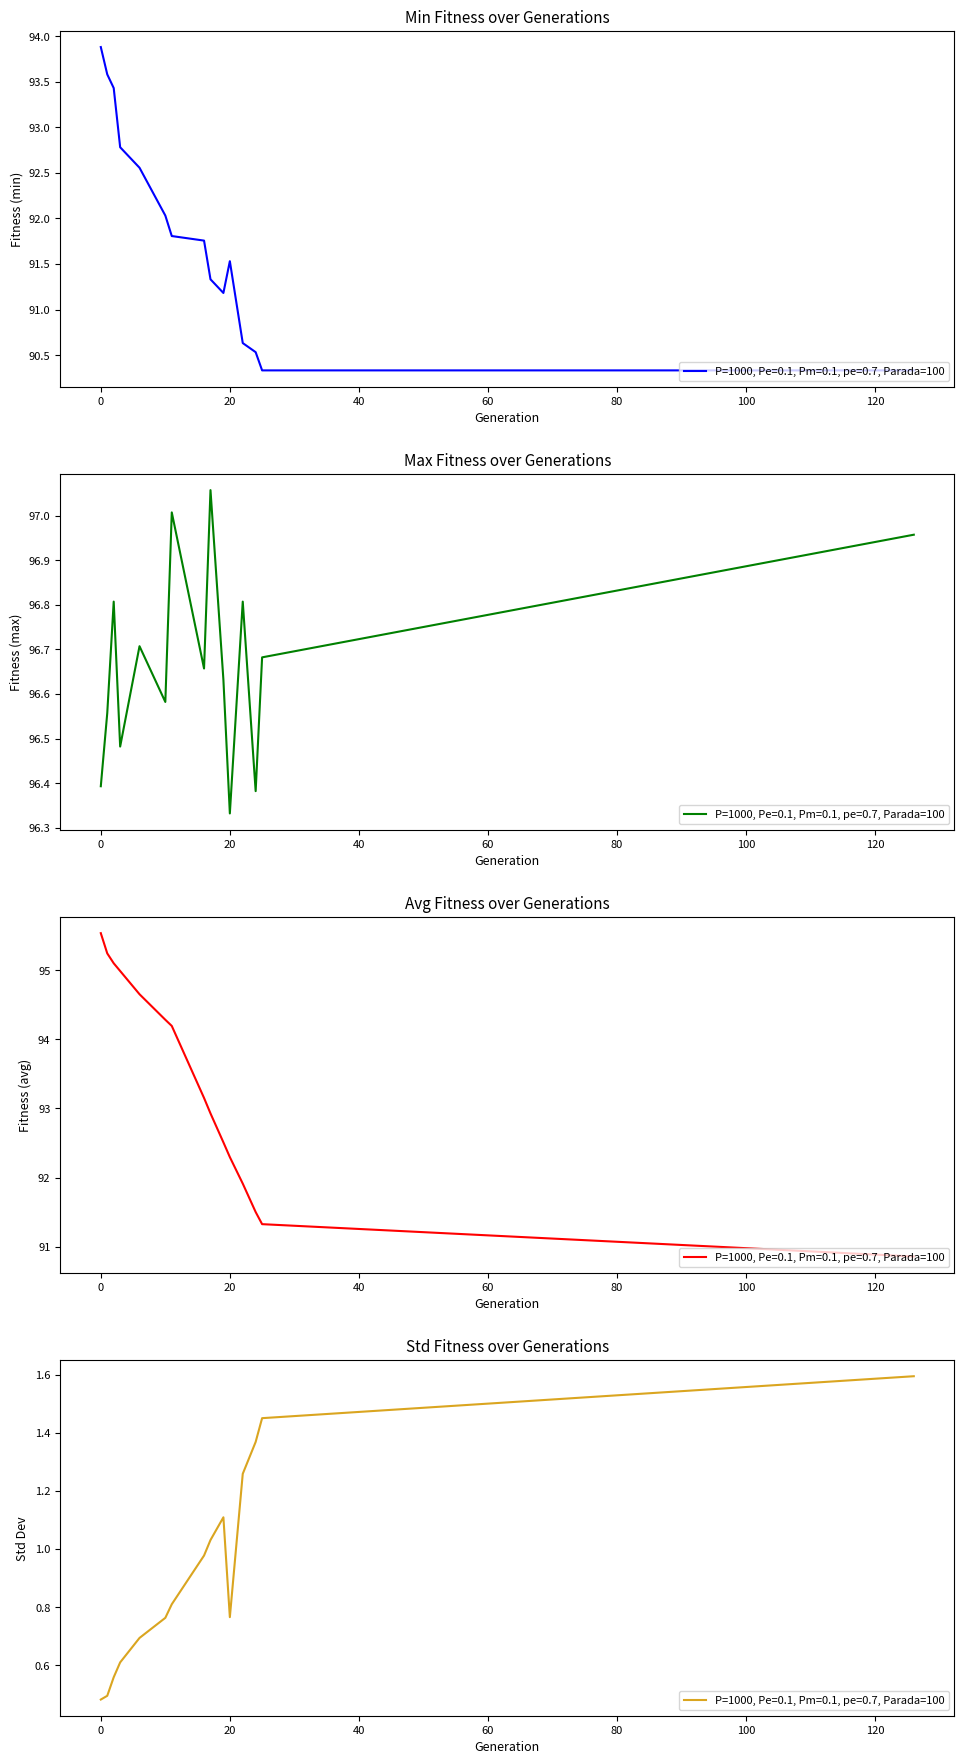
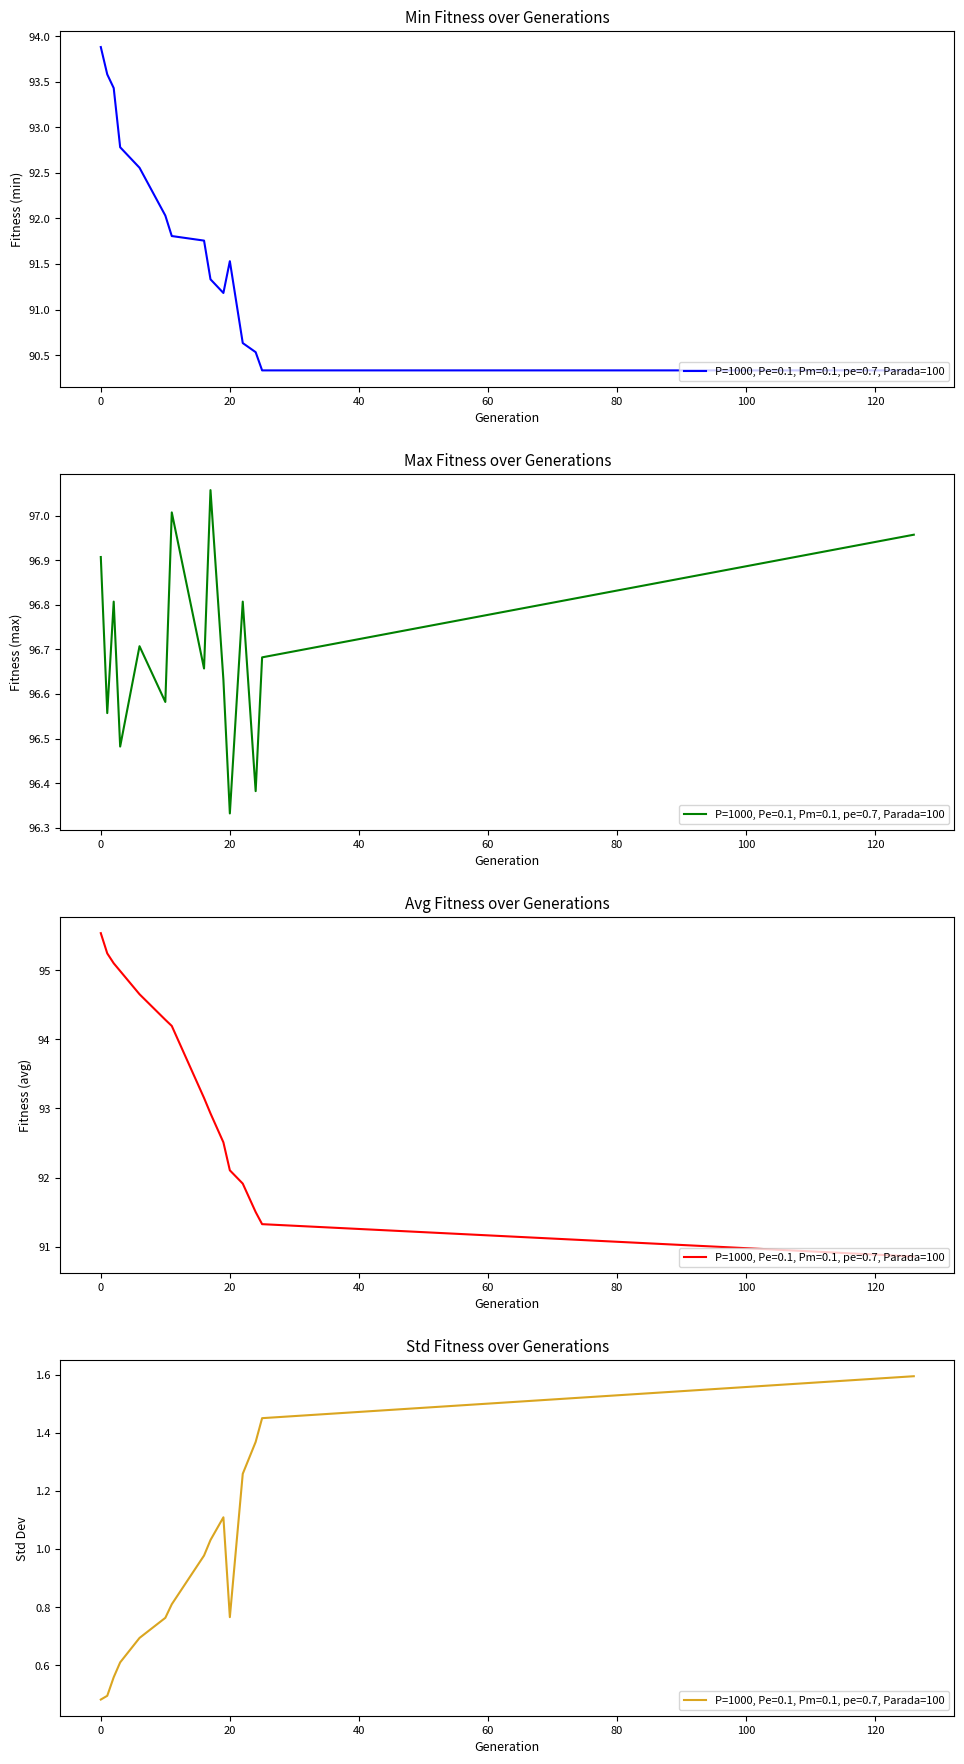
  {
    "Min Fitness over Generations": {
      "0": 93.9,
      "20": 91.5
    },
    "Max Fitness over Generations": {
-     "0": 96.39,
+     "0": 96.91,
      "20": 96.33
    },
    "Avg Fitness over Generations": {
      "0": 95.5,
-     "20": 92.3
+     "20": 92.1
    },
    "Std Fitness over Generations": {
      "0": 0.48,
      "20": 0.77
    }
  }
